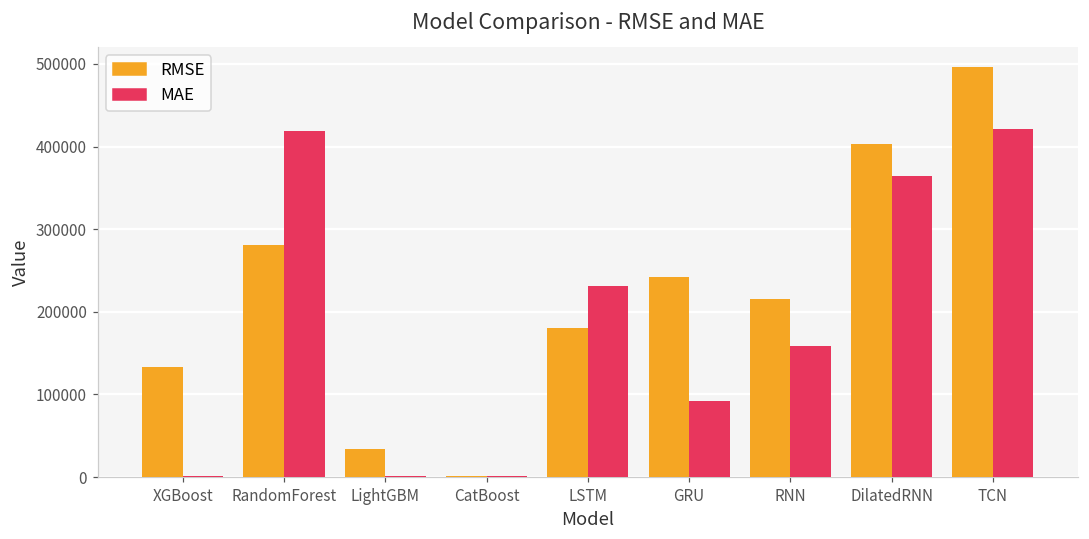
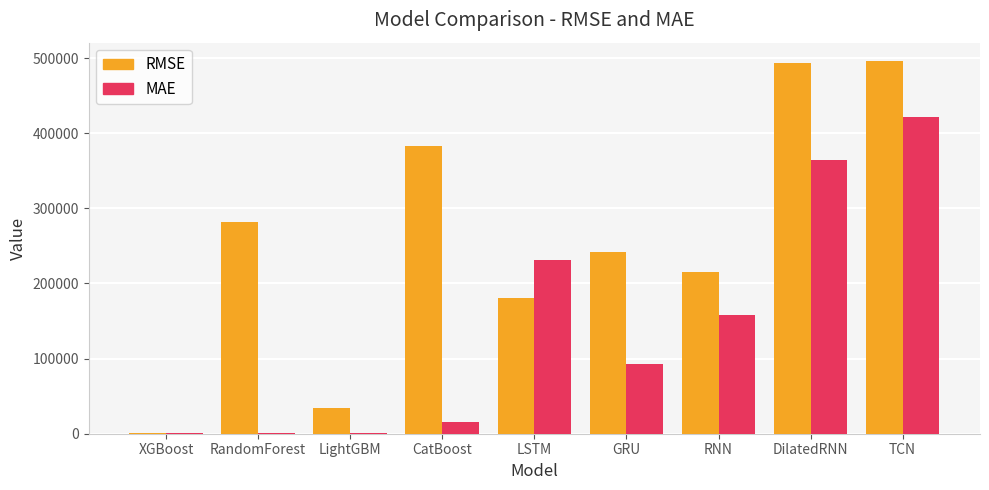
  {
    "RMSE": {
-     "XGBoost": 130000,
+     "XGBoost": 0,
      "RandomForest": 280000,
      "LightGBM": 30000,
-     "CatBoost": 0,
+     "CatBoost": 380000,
      "LSTM": 180000,
      "GRU": 240000,
      "RNN": 220000,
-     "DilatedRNN": 400000,
+     "DilatedRNN": 490000,
      "TCN": 500000
    },
    "MAE": {
-     "RandomForest": 420000,
-     "CatBoost": 0,
+     "RandomForest": 0,
+     "CatBoost": 20000,
      "LSTM": 230000,
      "GRU": 90000,
      "RNN": 160000,
      "DilatedRNN": 360000,
      "TCN": 420000
    }
  }
